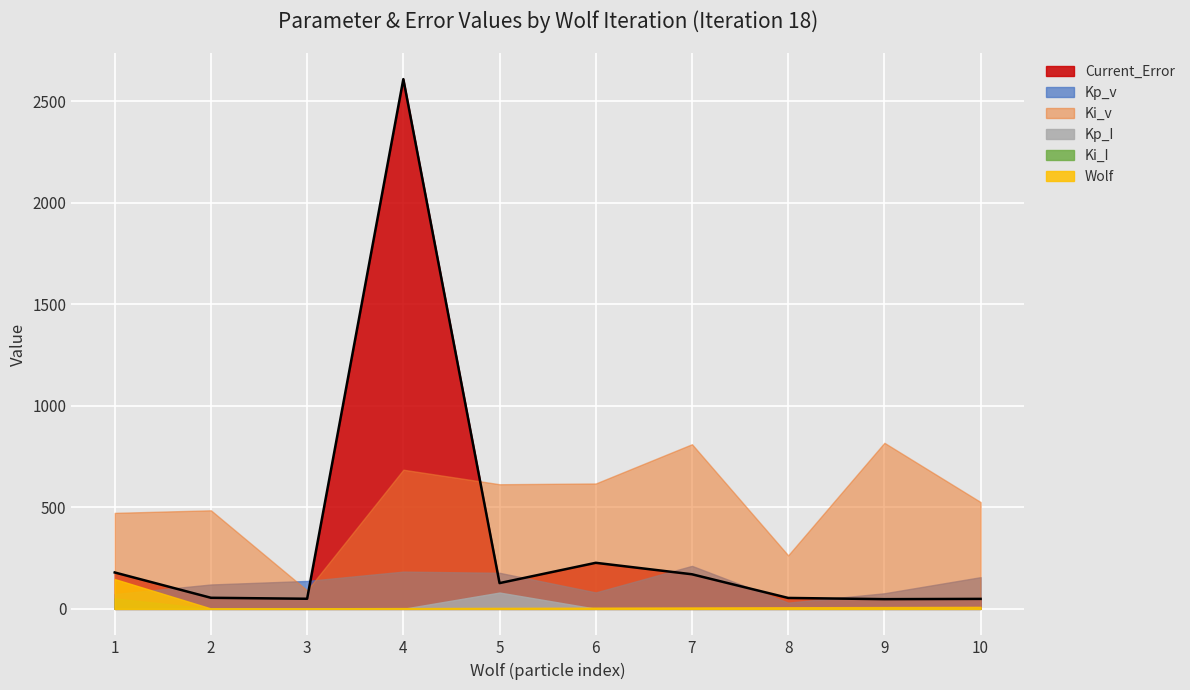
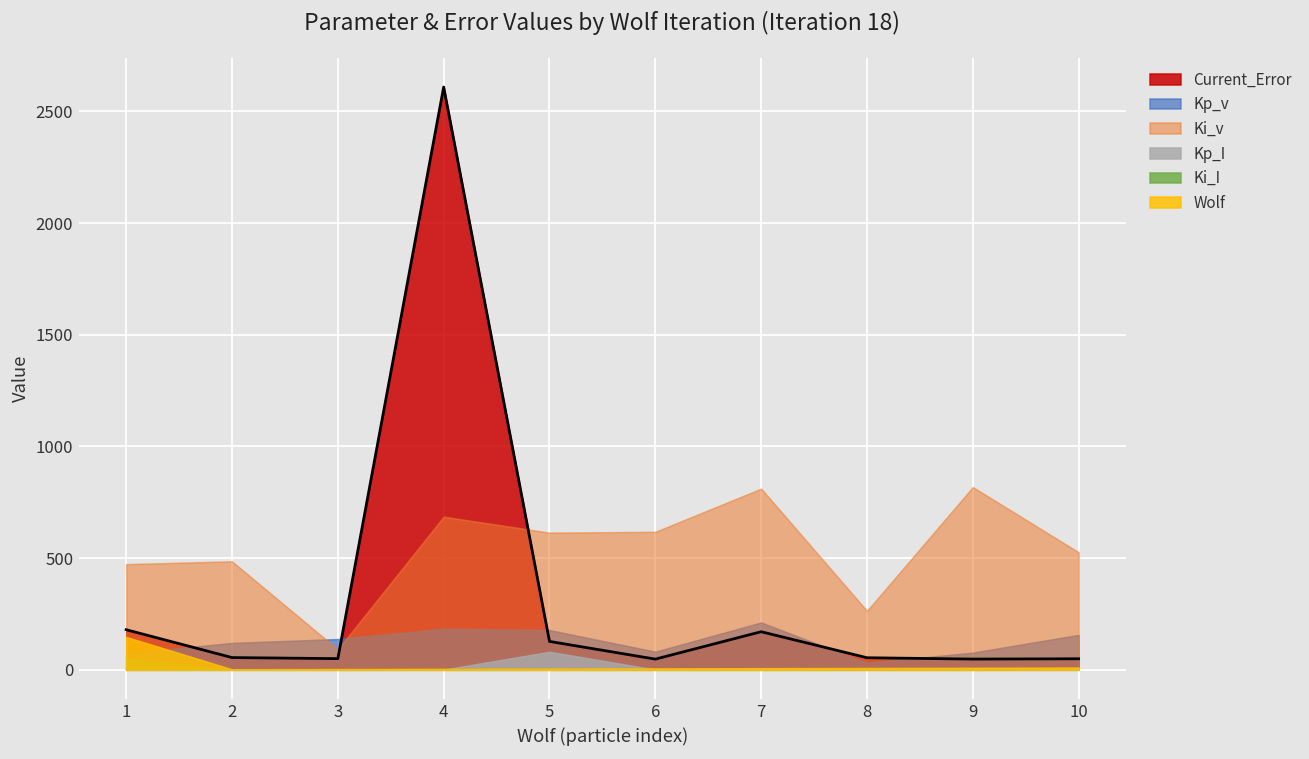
  {
    "Current_Error": {
      "1": 180,
      "2": 50,
      "3": 50,
      "4": 2610,
      "5": 130,
-     "6": 230,
+     "6": 50,
      "7": 170,
      "8": 50,
      "9": 50,
      "10": 50
    },
    "Kp_v": {
      "1": 70,
      "2": 120,
      "3": 140,
      "4": 180,
      "5": 180,
      "6": 80,
      "7": 210,
      "8": 30,
      "9": 80,
      "10": 160
    },
    "Ki_v": {
      "1": 470,
      "2": 490,
      "3": 90,
      "4": 690,
      "5": 610,
      "6": 620,
      "7": 810,
      "8": 260,
      "9": 820,
      "10": 530
    },
    "Kp_I": {
      "5": 80
    },
    "Ki_I": {
      "1": 50
    },
    "Wolf": {
      "1": 150
    }
  }
